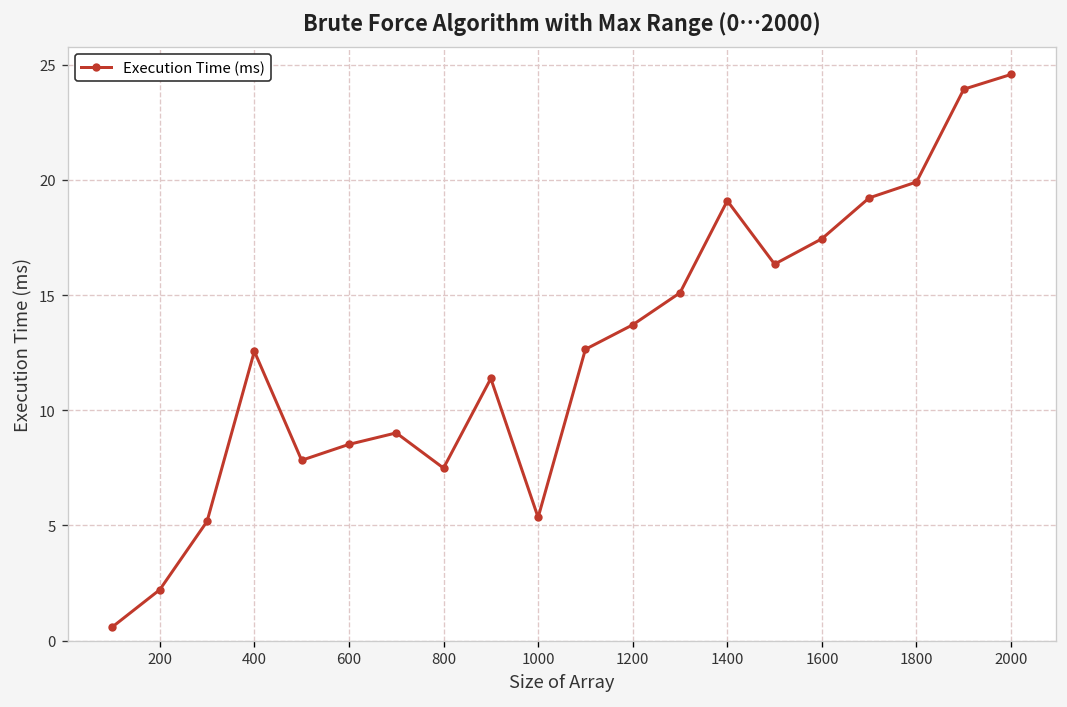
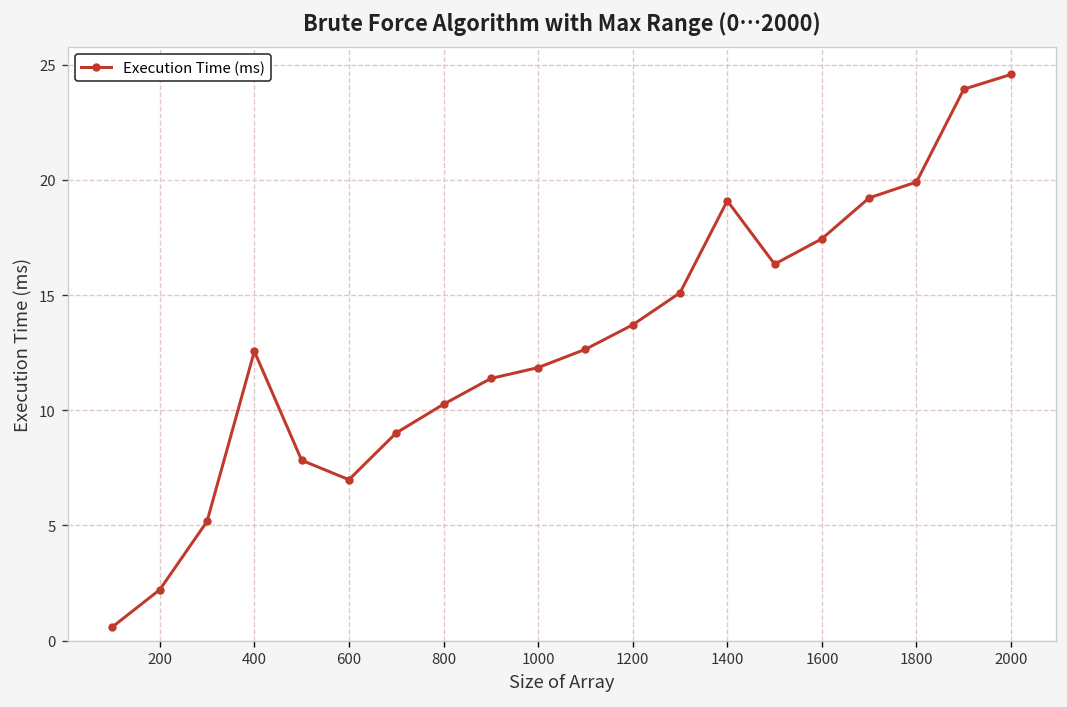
  {
    "200": 2.2,
    "400": 12.6,
-   "600": 8.5,
-   "800": 7.5,
-   "1000": 5.3,
+   "600": 7.0,
+   "800": 10.3,
+   "1000": 11.9,
    "1200": 13.7,
    "1400": 19.1,
    "1600": 17.4,
    "1800": 19.9,
    "2000": 24.6
  }
